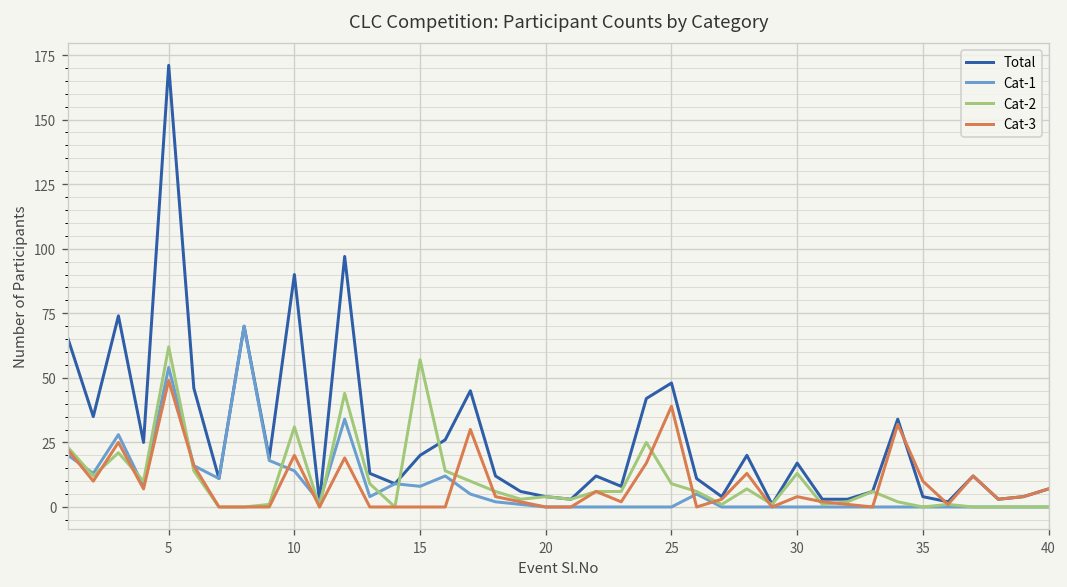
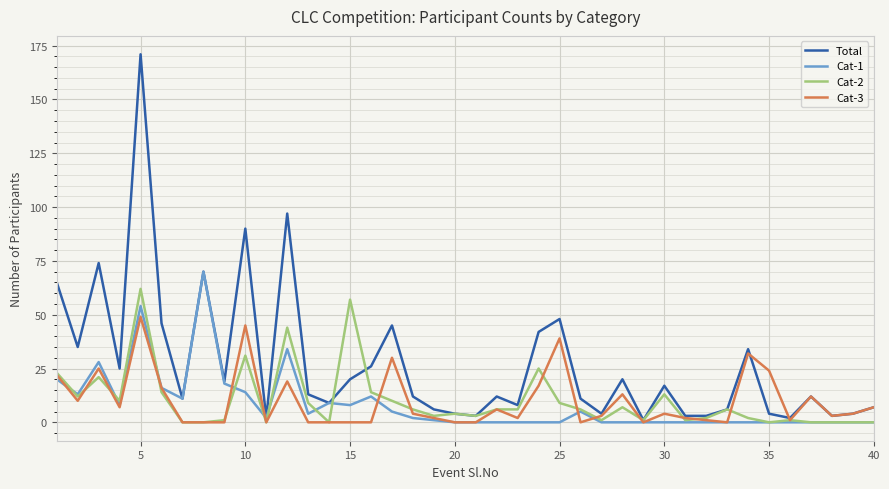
  {
    "Total": {
      "5": 171,
      "10": 90,
      "15": 20,
      "25": 48,
      "30": 17,
      "35": 4
    },
    "Cat-1": {
      "5": 54,
      "10": 14,
      "15": 8,
      "25": 0,
      "30": 0
    },
    "Cat-2": {
      "5": 62,
      "10": 31,
      "15": 57,
      "25": 9,
      "30": 13
    },
    "Cat-3": {
      "5": 49,
-     "10": 20,
+     "10": 45,
      "15": 0,
      "25": 39,
      "30": 4,
-     "35": 10
+     "35": 24
    }
  }
